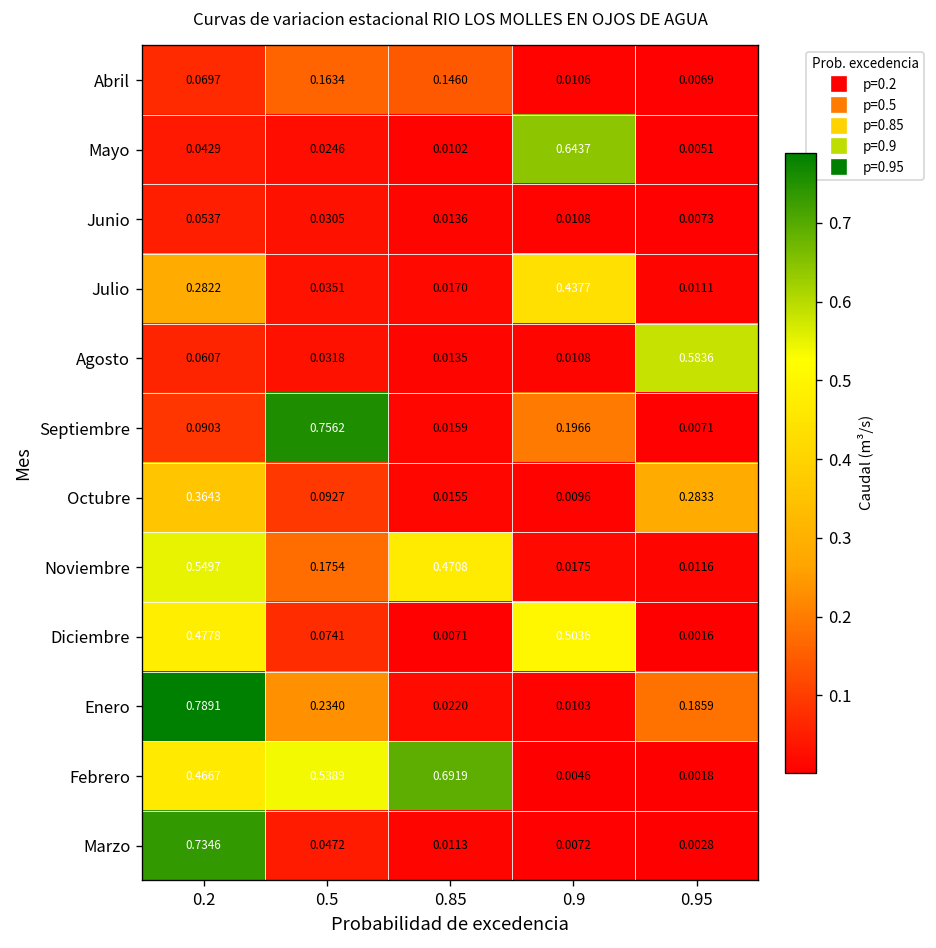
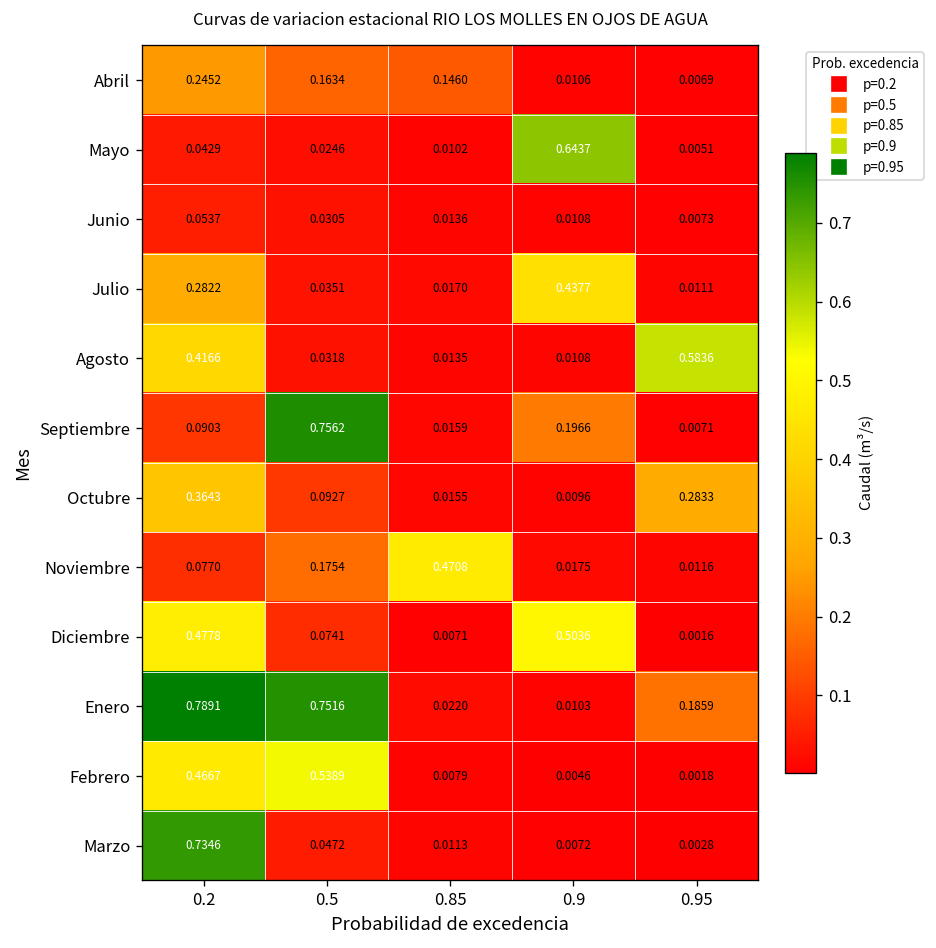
  {
    "Abril": {
-     "0.2": 0.0697,
+     "0.2": 0.2452,
      "0.5": 0.1634,
      "0.85": 0.1460,
      "0.9": 0.0106,
      "0.95": 0.0069
    },
    "Mayo": {
      "0.2": 0.0429,
      "0.5": 0.0246,
      "0.85": 0.0102,
      "0.9": 0.6437,
      "0.95": 0.0051
    },
    "Junio": {
      "0.2": 0.0537,
      "0.5": 0.0305,
      "0.85": 0.0136,
      "0.9": 0.0108,
      "0.95": 0.0073
    },
    "Julio": {
      "0.2": 0.2822,
      "0.5": 0.0351,
      "0.85": 0.0170,
      "0.9": 0.4377,
      "0.95": 0.0111
    },
    "Agosto": {
-     "0.2": 0.0607,
+     "0.2": 0.4166,
      "0.5": 0.0318,
      "0.85": 0.0135,
      "0.9": 0.0108,
      "0.95": 0.5836
    },
    "Septiembre": {
      "0.2": 0.0903,
      "0.5": 0.7562,
      "0.85": 0.0159,
      "0.9": 0.1966,
      "0.95": 0.0071
    },
    "Octubre": {
      "0.2": 0.3643,
      "0.5": 0.0927,
      "0.85": 0.0155,
      "0.9": 0.0096,
      "0.95": 0.2833
    },
    "Noviembre": {
-     "0.2": 0.5497,
+     "0.2": 0.0770,
      "0.5": 0.1754,
      "0.85": 0.4708,
      "0.9": 0.0175,
      "0.95": 0.0116
    },
    "Diciembre": {
      "0.2": 0.4778,
      "0.5": 0.0741,
      "0.85": 0.0071,
      "0.9": 0.5036,
      "0.95": 0.0016
    },
    "Enero": {
      "0.2": 0.7891,
-     "0.5": 0.2340,
+     "0.5": 0.7516,
      "0.85": 0.0220,
      "0.9": 0.0103,
      "0.95": 0.1859
    },
    "Febrero": {
      "0.2": 0.4667,
      "0.5": 0.5389,
-     "0.85": 0.6919,
+     "0.85": 0.0079,
      "0.9": 0.0046,
      "0.95": 0.0018
    },
    "Marzo": {
      "0.2": 0.7346,
      "0.5": 0.0472,
      "0.85": 0.0113,
      "0.9": 0.0072,
      "0.95": 0.0028
    }
  }
